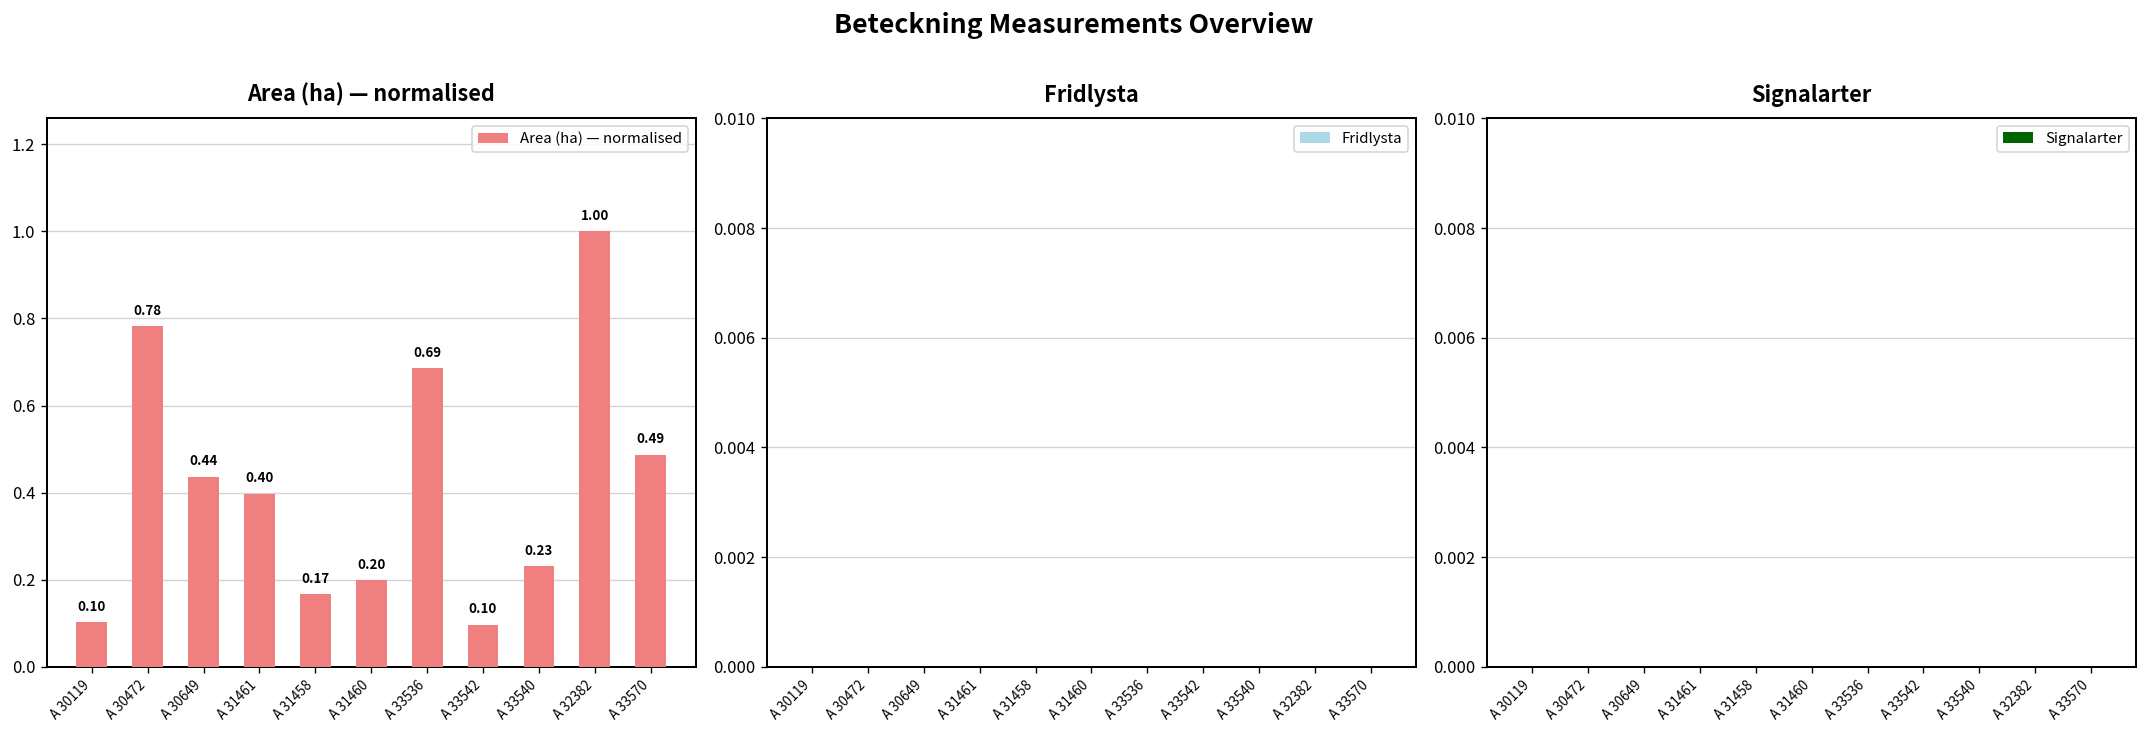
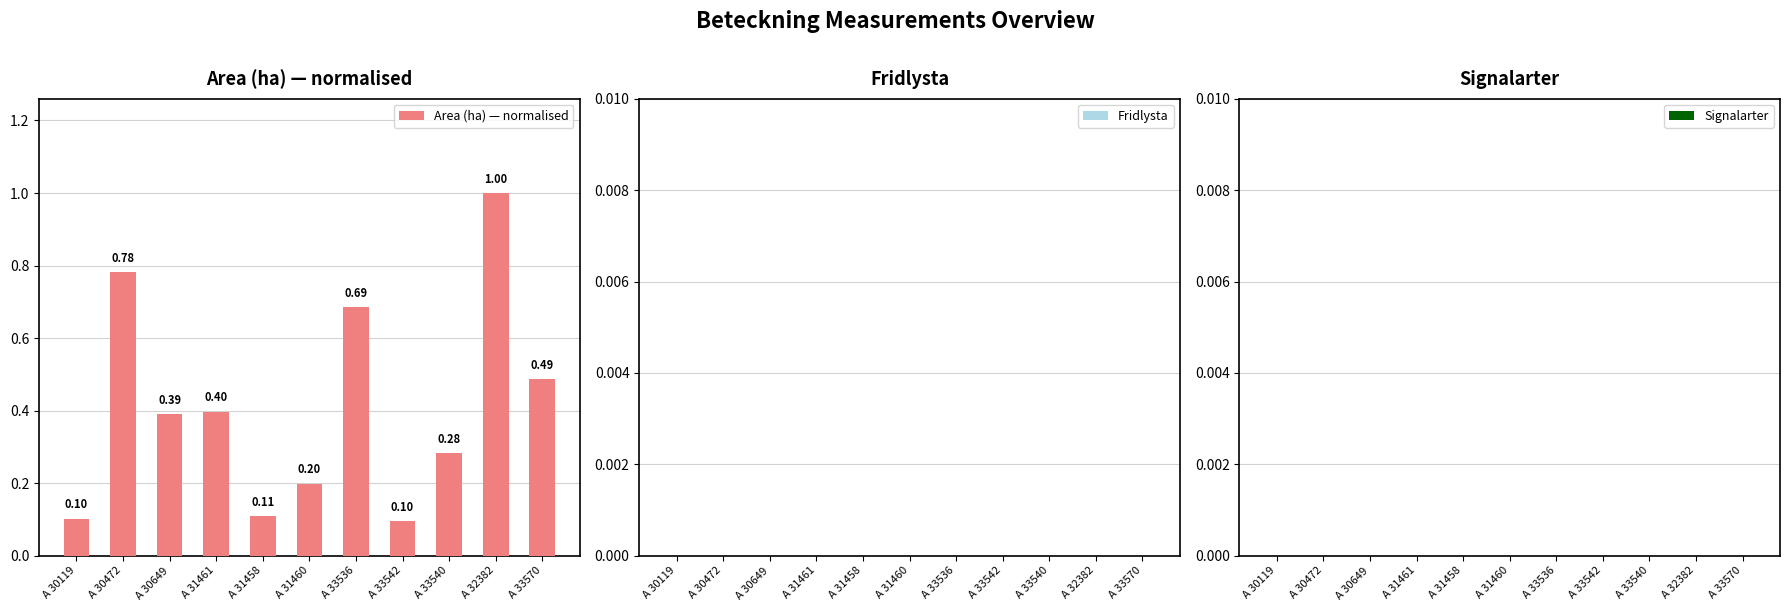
  {
    "Area (ha) — normalised": {
      "A 30119": 0.10,
      "A 30472": 0.78,
-     "A 30649": 0.44,
+     "A 30649": 0.39,
      "A 31461": 0.40,
-     "A 31458": 0.17,
+     "A 31458": 0.11,
      "A 31460": 0.20,
      "A 33536": 0.69,
      "A 33542": 0.10,
-     "A 33540": 0.23,
+     "A 33540": 0.28,
      "A 32382": 1.00,
      "A 33570": 0.49
    },
    "Fridlysta": {
      "A 30119": 0.0000,
      "A 30472": 0.0000,
      "A 30649": 0.0000,
      "A 31461": 0.0000,
      "A 31458": 0.0000,
      "A 31460": 0.0000,
      "A 33536": 0.0000,
      "A 33542": 0.0000,
      "A 33540": 0.0000,
      "A 32382": 0.0000,
      "A 33570": 0.0000
    },
    "Signalarter": {
      "A 30119": 0.0000,
      "A 30472": 0.0000,
      "A 30649": 0.0000,
      "A 31461": 0.0000,
      "A 31458": 0.0000,
      "A 31460": 0.0000,
      "A 33536": 0.0000,
      "A 33542": 0.0000,
      "A 33540": 0.0000,
      "A 32382": 0.0000,
      "A 33570": 0.0000
    }
  }
